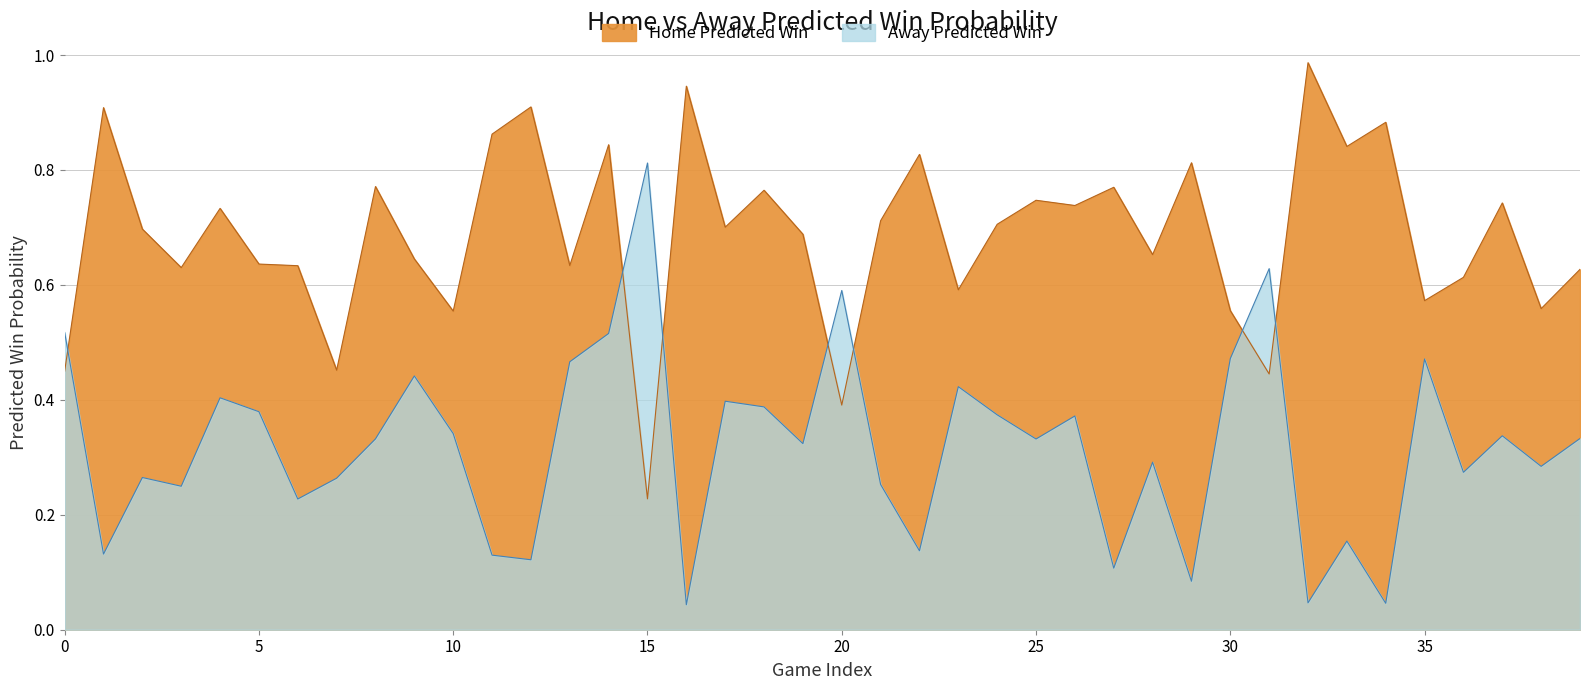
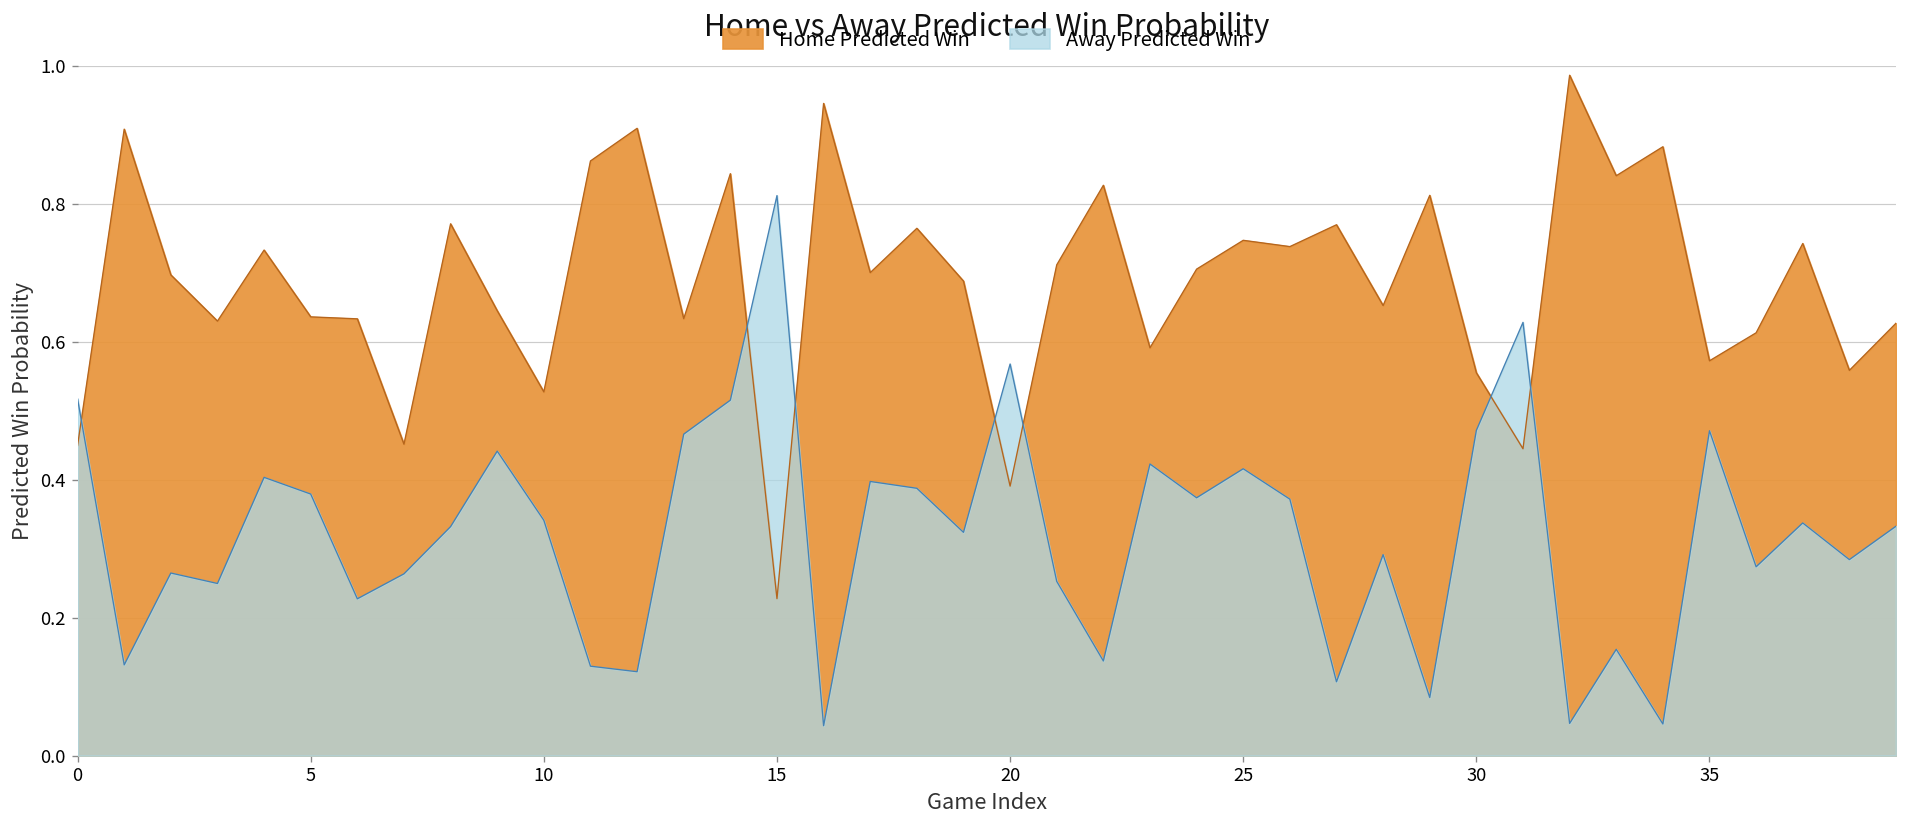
  {
    "Home Predicted Win": {
      "0": 0.45,
      "5": 0.64,
-     "10": 0.55,
+     "10": 0.53,
      "15": 0.23,
      "20": 0.39,
      "25": 0.75,
      "30": 0.56,
      "35": 0.57
    },
    "Away Predicted Win": {
      "0": 0.52,
      "5": 0.38,
      "10": 0.34,
      "15": 0.81,
-     "20": 0.59,
-     "25": 0.33,
+     "20": 0.57,
+     "25": 0.42,
      "30": 0.47,
      "35": 0.47
    }
  }
